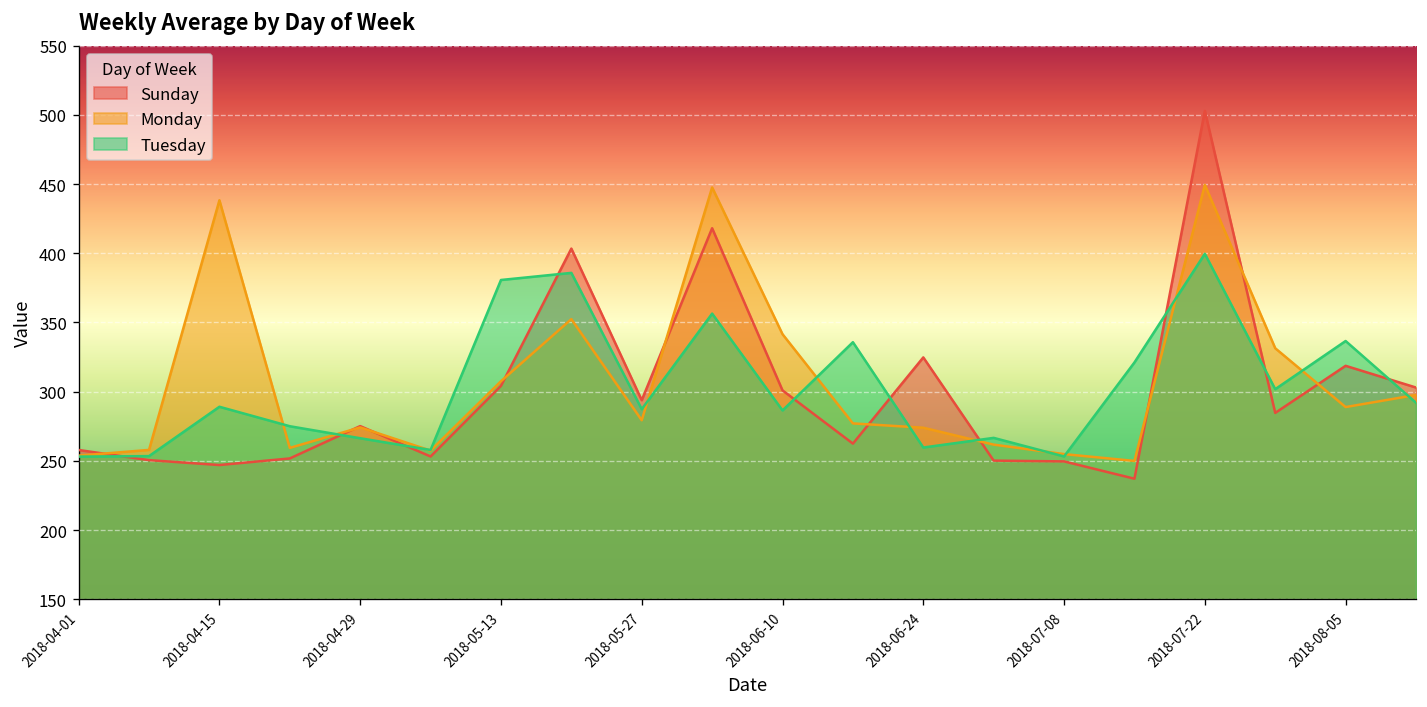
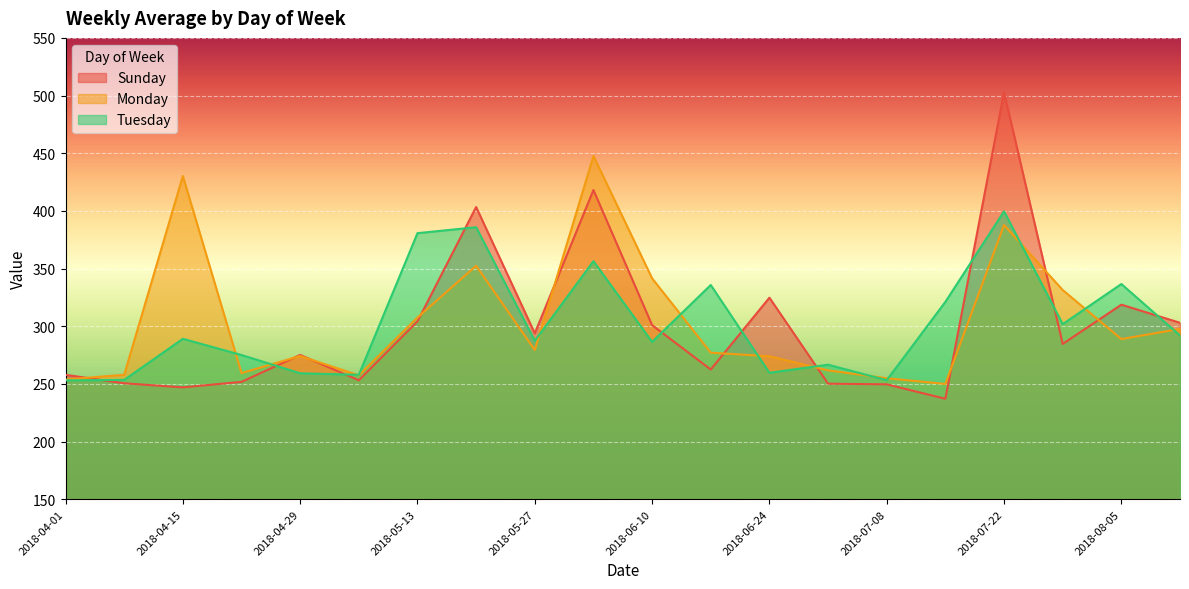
  {
    "Sunday": {
      "2018-04-01": 258,
      "2018-04-15": 247,
      "2018-05-13": 304,
      "2018-05-27": 294,
      "2018-06-10": 301,
      "2018-06-24": 325,
      "2018-07-08": 250,
      "2018-07-22": 503,
      "2018-08-05": 319
    },
    "Monday": {
-     "2018-04-15": 438,
+     "2018-04-15": 430,
      "2018-05-13": 308,
      "2018-05-27": 279,
      "2018-06-10": 342,
      "2018-06-24": 274,
-     "2018-07-22": 449,
+     "2018-07-22": 388,
      "2018-08-05": 289
    },
    "Tuesday": {
      "2018-04-15": 289,
-     "2018-04-29": 266,
+     "2018-04-29": 259,
      "2018-05-13": 381,
      "2018-05-27": 287,
      "2018-06-10": 286,
      "2018-06-24": 260,
      "2018-07-22": 400,
      "2018-08-05": 337
    }
  }
